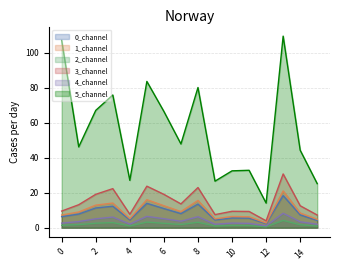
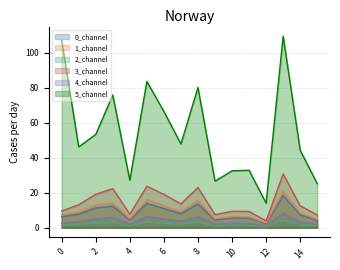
  {
    "5_channel": {
-     "2": 67,
+     "2": 53,
      "4": 27,
      "6": 67,
      "8": 80,
      "10": 33,
      "12": 14,
      "14": 44
    }
  }
